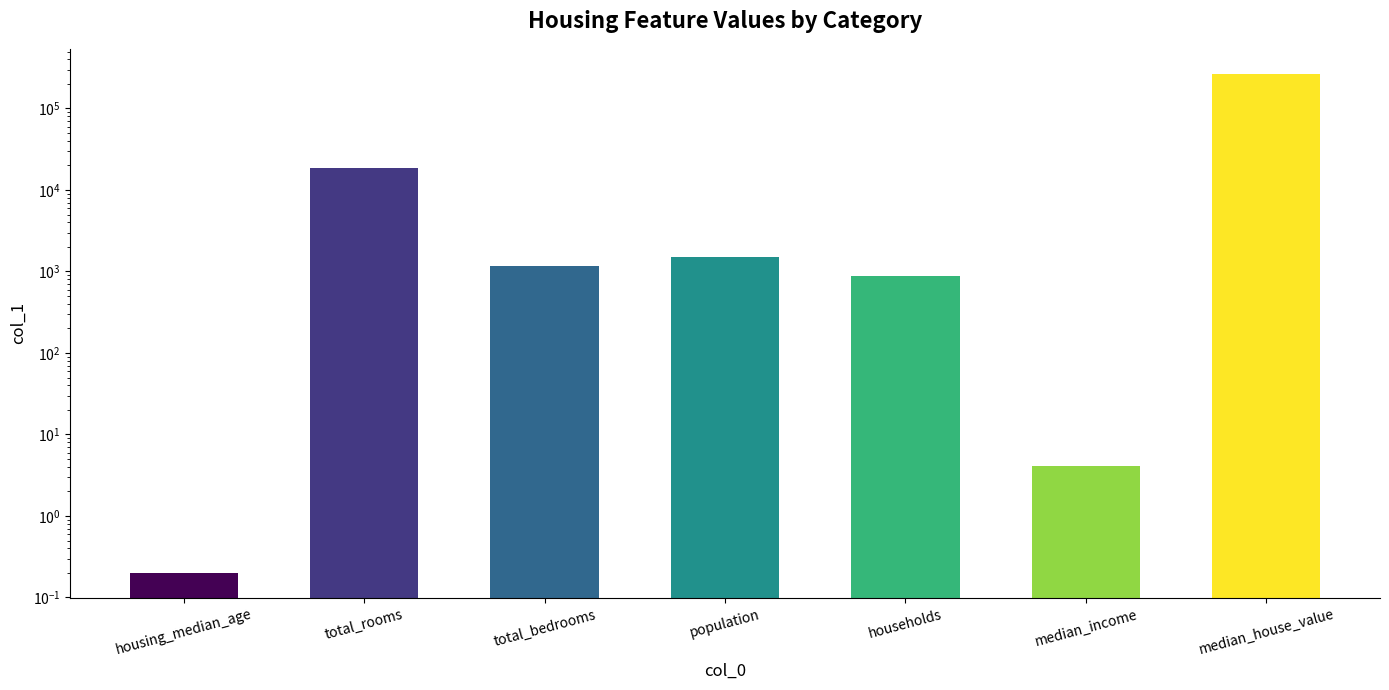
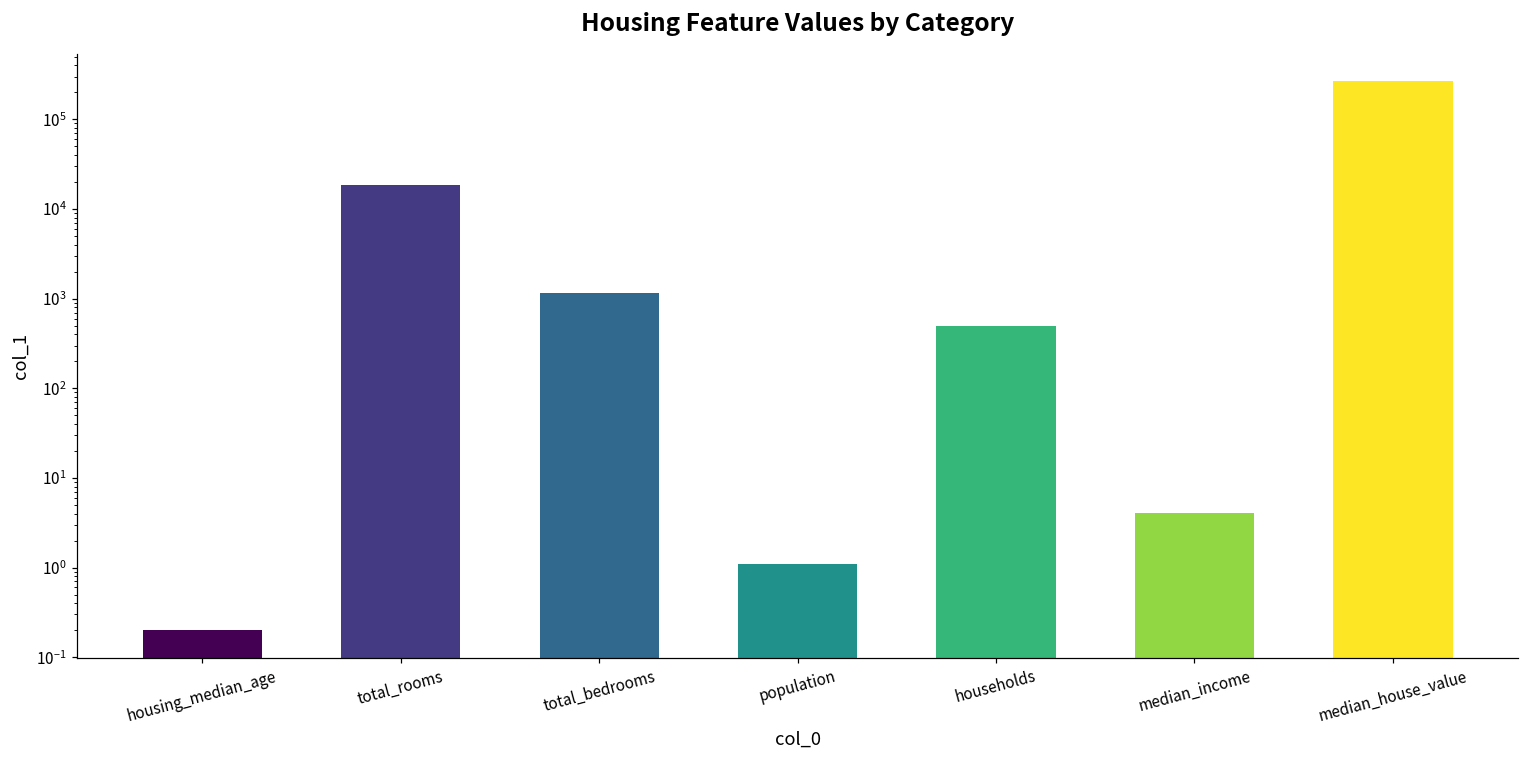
  {
    "housing_median_age": 0.2,
    "total_rooms": 18000,
    "total_bedrooms": 1200,
-   "population": 1500,
-   "households": 900,
+   "population": 1.1,
+   "households": 500,
    "median_income": 4,
    "median_house_value": 270000
  }
